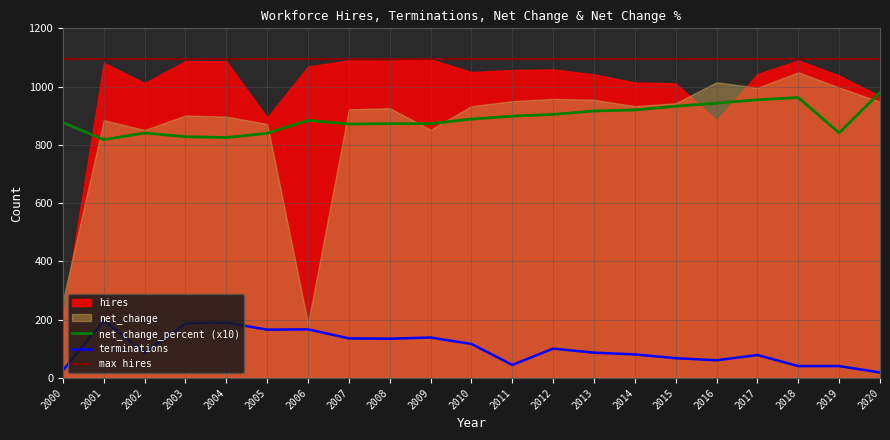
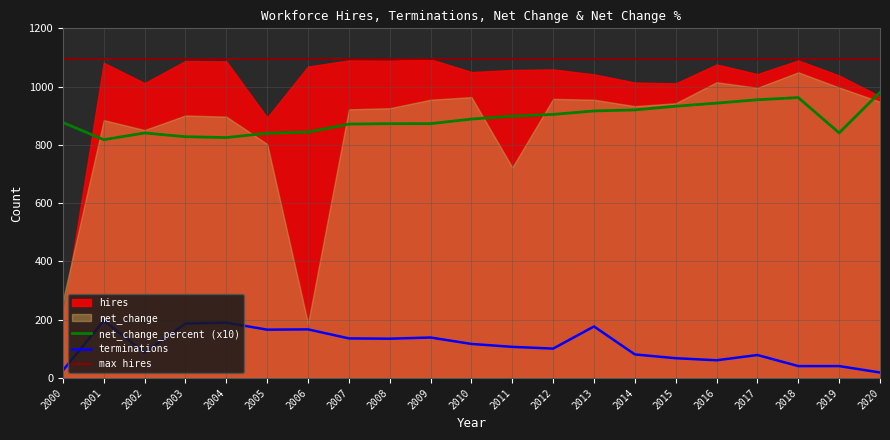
  {
    "net_change_percent (x10)": {
      "2000": 880,
      "2001": 820,
      "2002": 840,
      "2003": 830,
      "2004": 830,
      "2005": 840,
-     "2006": 880,
+     "2006": 840,
      "2007": 870,
      "2008": 870,
      "2009": 870,
      "2010": 890,
      "2011": 900,
      "2012": 900,
      "2013": 920,
      "2014": 920,
      "2015": 930,
      "2016": 940,
      "2017": 950,
      "2018": 960,
      "2019": 840,
      "2020": 980
    },
    "hires": {
      "2000": 210,
      "2001": 1080,
      "2002": 1010,
      "2003": 1090,
      "2004": 1090,
      "2005": 890,
      "2006": 1070,
      "2007": 1090,
      "2008": 1090,
      "2009": 1090,
      "2010": 1050,
      "2011": 1060,
      "2012": 1060,
      "2013": 1040,
      "2014": 1010,
      "2015": 1010,
-     "2016": 890,
+     "2016": 1080,
      "2017": 1040,
      "2018": 1090,
      "2019": 1040,
      "2020": 970
    },
    "terminations": {
      "2000": 30,
      "2005": 170,
      "2006": 170,
      "2007": 140,
      "2008": 140,
      "2009": 140,
      "2010": 120,
-     "2011": 50,
+     "2011": 110,
      "2012": 100,
-     "2013": 90,
+     "2013": 180,
      "2014": 80,
      "2015": 70,
      "2016": 60,
      "2017": 80,
      "2018": 40,
      "2019": 40,
      "2020": 20
    },
    "net_change": {
      "2000": 270,
      "2001": 890,
      "2002": 850,
      "2003": 900,
      "2004": 900,
-     "2005": 870,
+     "2005": 800,
      "2006": 190,
      "2007": 920,
      "2008": 930,
-     "2009": 850,
-     "2010": 930,
-     "2011": 950,
+     "2009": 960,
+     "2010": 960,
+     "2011": 720,
      "2012": 960,
      "2013": 960,
      "2014": 930,
      "2015": 940,
      "2016": 1020,
      "2017": 1000,
      "2018": 1050,
      "2019": 1000,
      "2020": 950
    }
  }
